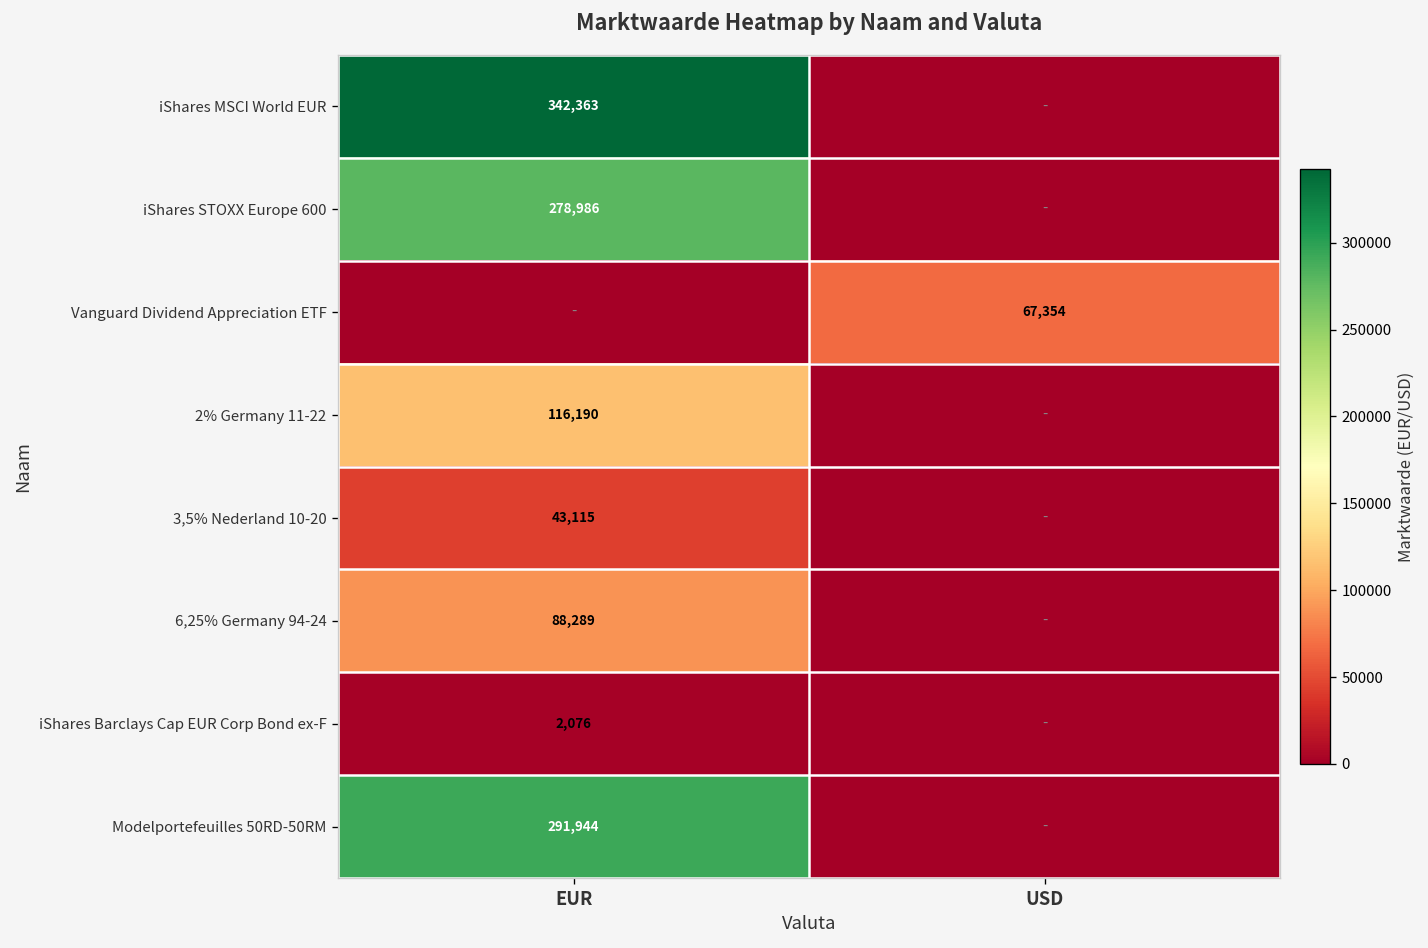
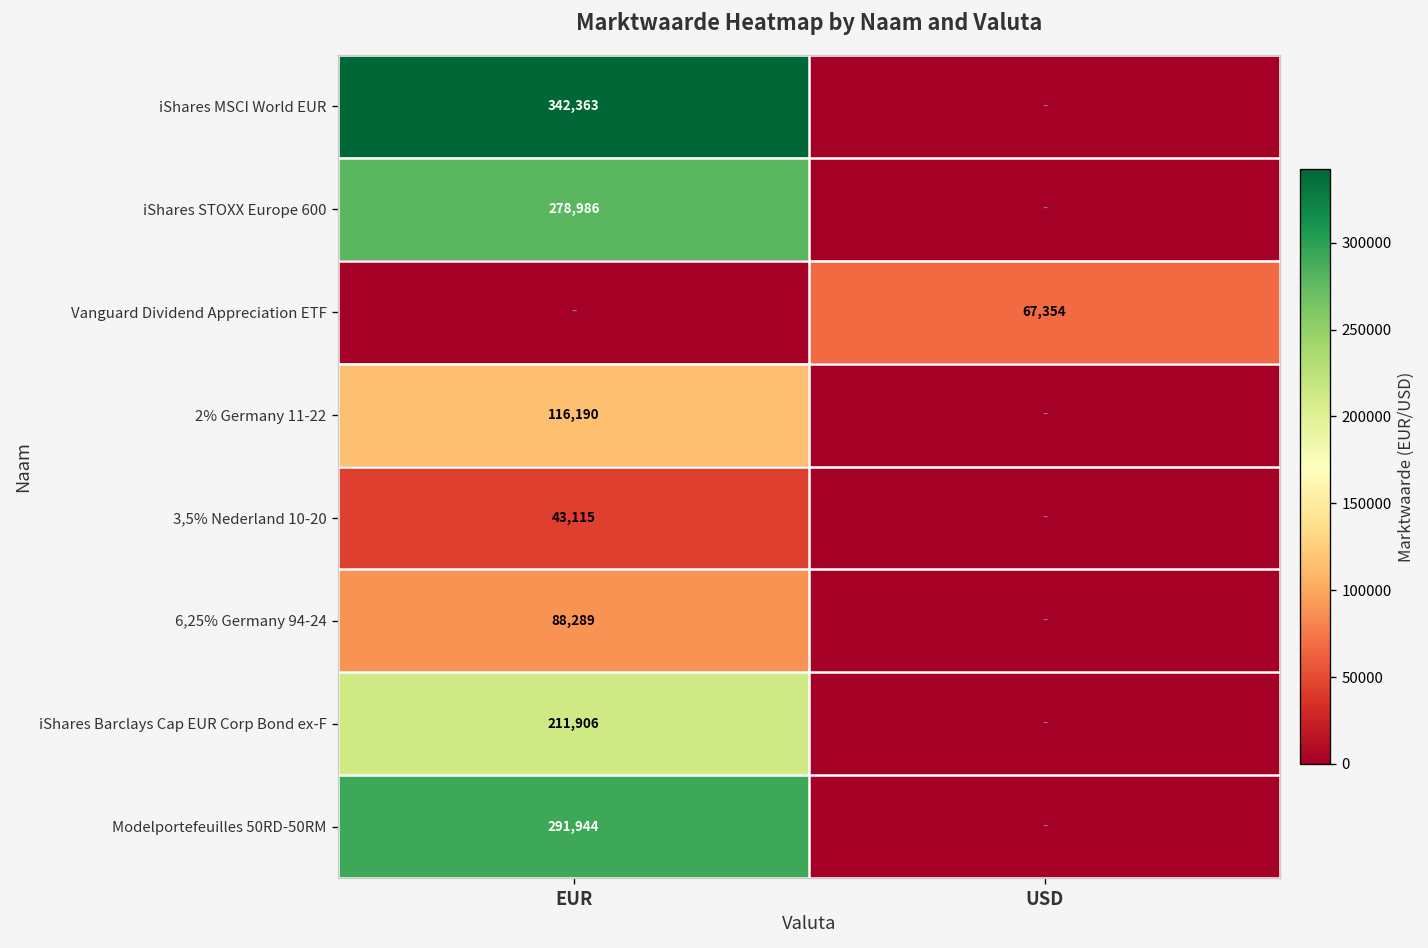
  {
    "iShares MSCI World EUR": {
      "EUR": "342,363"
    },
    "iShares STOXX Europe 600": {
      "EUR": "278,986"
    },
    "Vanguard Dividend Appreciation ETF": {
      "USD": "67,354"
    },
    "2% Germany 11-22": {
      "EUR": "116,190"
    },
    "3,5% Nederland 10-20": {
      "EUR": "43,115"
    },
    "6,25% Germany 94-24": {
      "EUR": "88,289"
    },
    "iShares Barclays Cap EUR Corp Bond ex-F": {
-     "EUR": "2,076"
+     "EUR": "211,906"
    },
    "Modelportefeuilles 50RD-50RM": {
      "EUR": "291,944"
    }
  }
